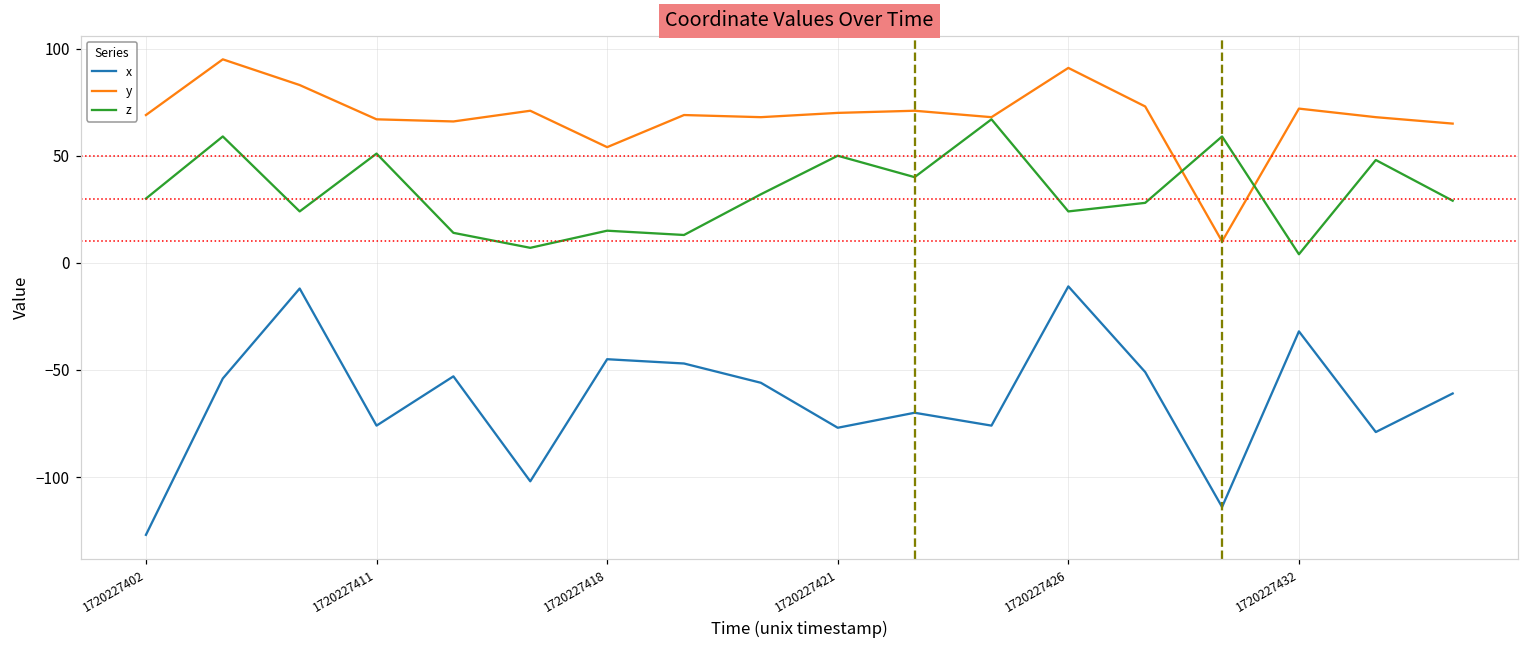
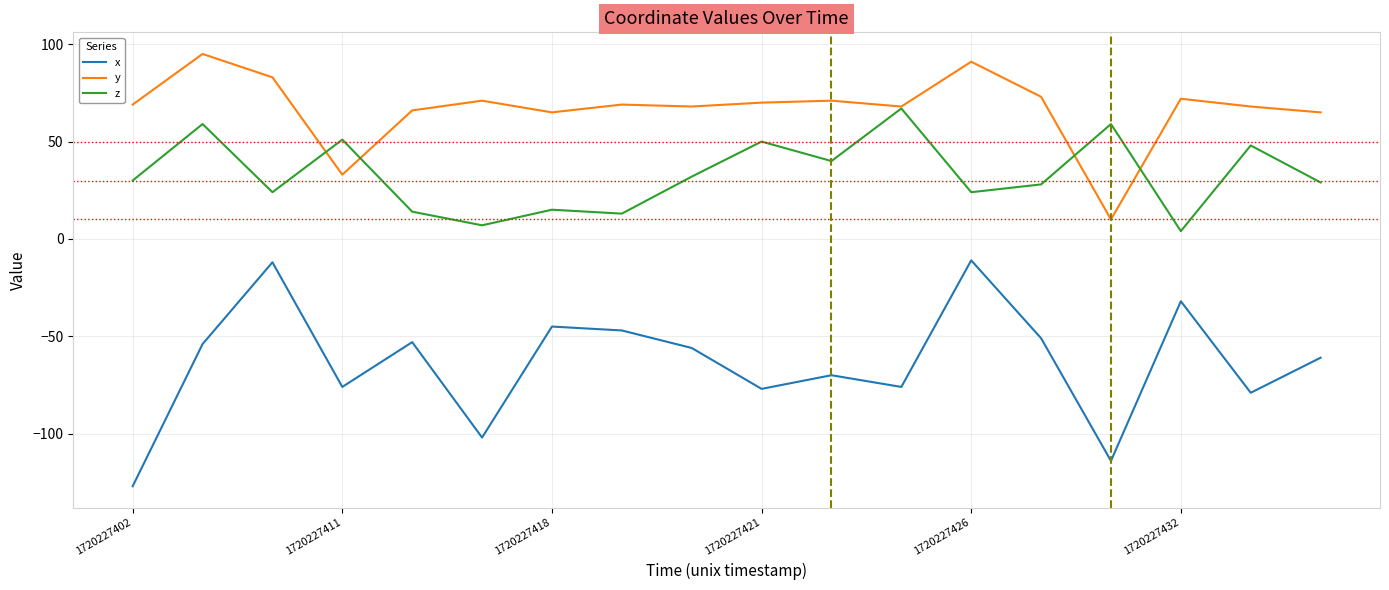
  {
    "x": {
      "1720227402": -127,
      "1720227411": -76,
      "1720227418": -45,
      "1720227421": -77,
      "1720227426": -11,
      "1720227432": -32
    },
    "y": {
      "1720227402": 69,
-     "1720227411": 67,
-     "1720227418": 54,
+     "1720227411": 33,
+     "1720227418": 65,
      "1720227421": 70,
      "1720227426": 91,
      "1720227432": 72
    },
    "z": {
      "1720227402": 30,
      "1720227411": 51,
      "1720227418": 15,
      "1720227421": 50,
      "1720227426": 24,
      "1720227432": 4
    }
  }
